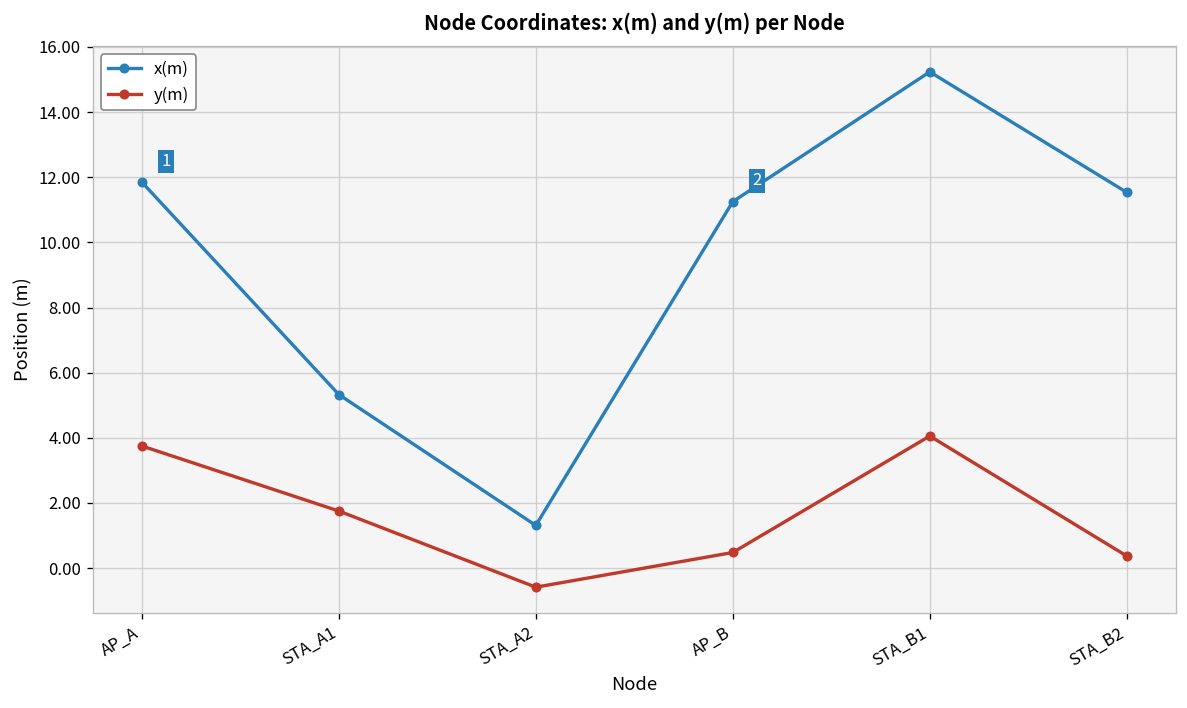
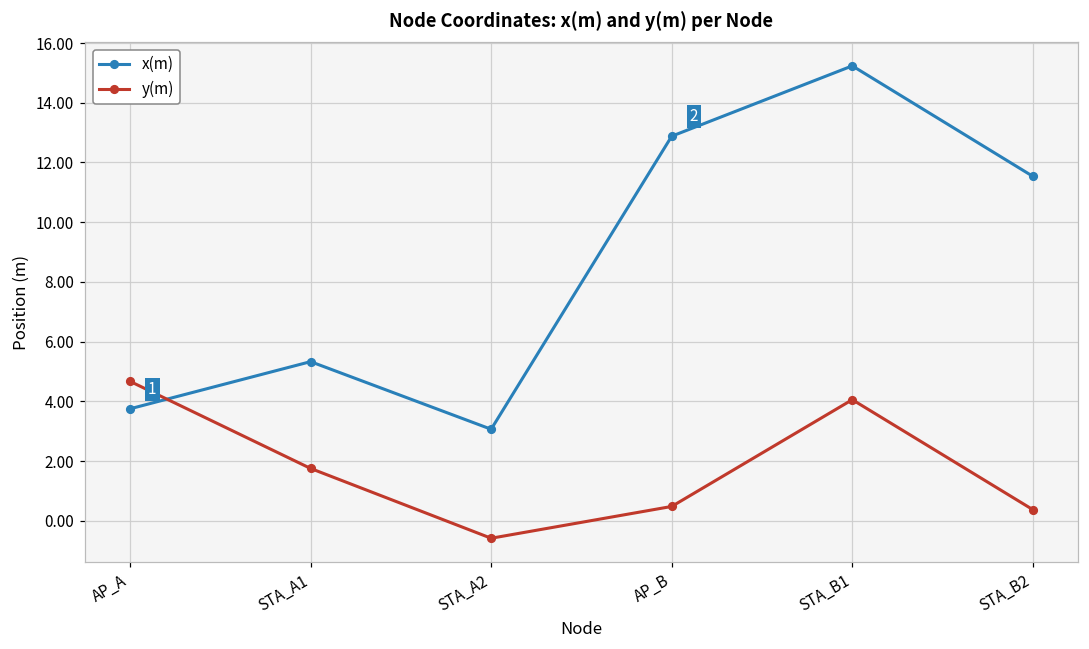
  {
    "x(m)": {
-     "AP_A": 11.9,
+     "AP_A": 3.8,
      "STA_A1": 5.3,
-     "STA_A2": 1.3,
-     "AP_B": 11.3,
+     "STA_A2": 3.1,
+     "AP_B": 12.9,
      "STA_B1": 15.2,
      "STA_B2": 11.5
    },
    "y(m)": {
-     "AP_A": 3.8,
+     "AP_A": 4.7,
      "STA_A1": 1.8,
      "STA_A2": -0.6,
      "AP_B": 0.5,
      "STA_B1": 4.1,
      "STA_B2": 0.4
    }
  }
